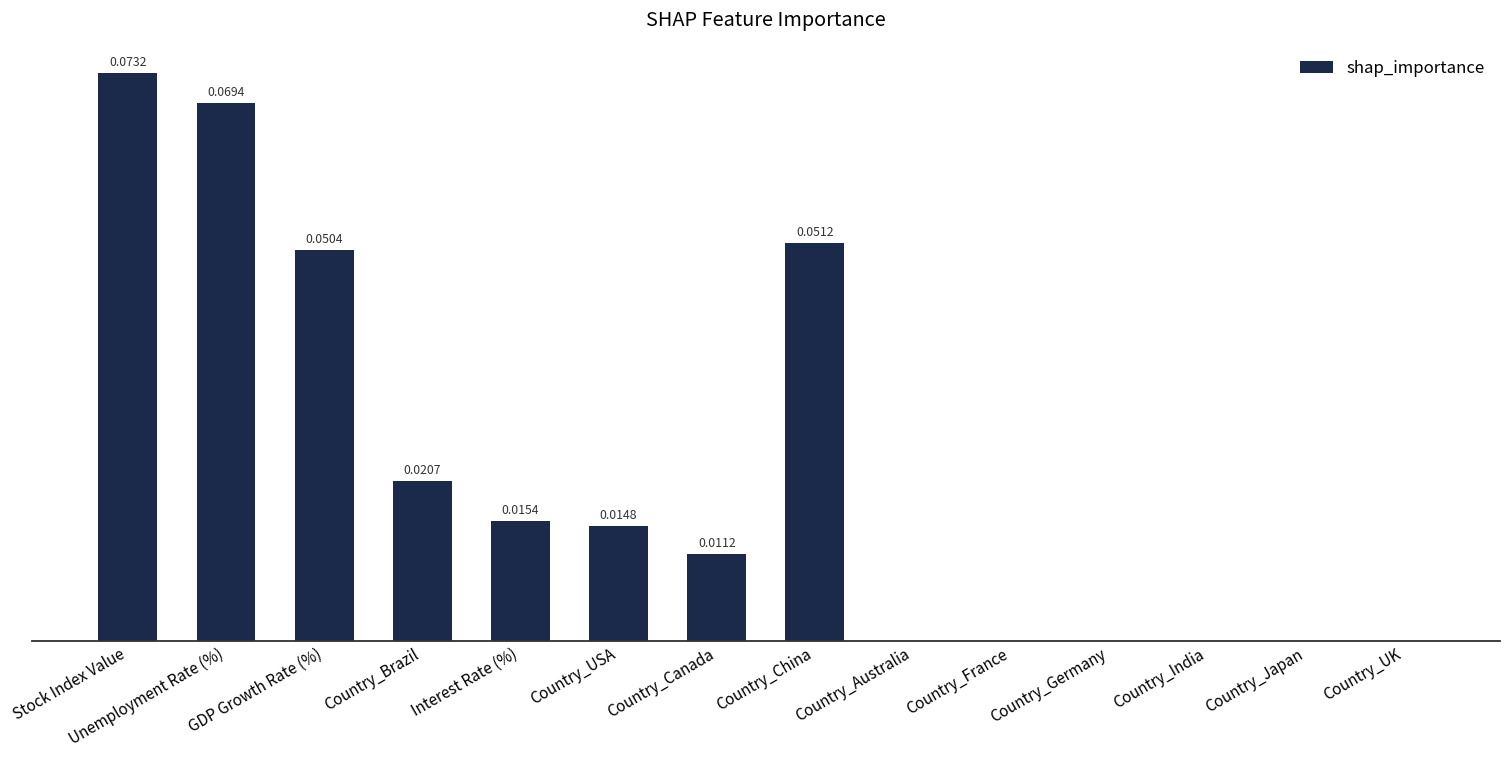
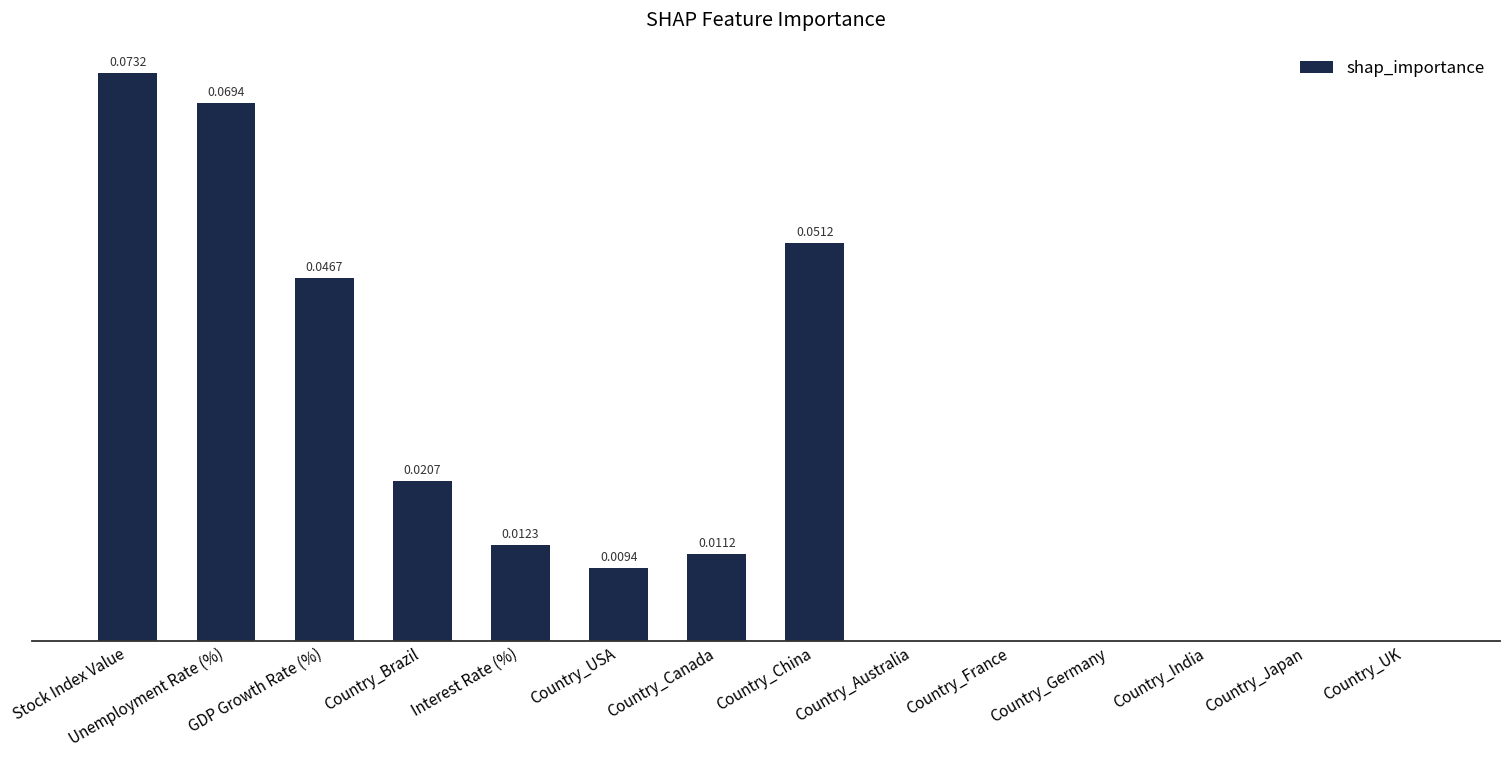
  {
    "Stock Index Value": 0.0732,
    "Unemployment Rate (%)": 0.0694,
-   "GDP Growth Rate (%)": 0.0504,
+   "GDP Growth Rate (%)": 0.0467,
    "Country_Brazil": 0.0207,
-   "Interest Rate (%)": 0.0154,
-   "Country_USA": 0.0148,
+   "Interest Rate (%)": 0.0123,
+   "Country_USA": 0.0094,
    "Country_Canada": 0.0112,
    "Country_China": 0.0512
  }
